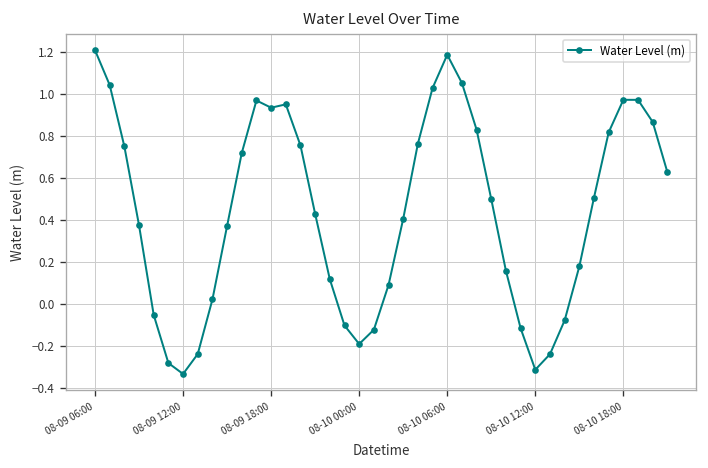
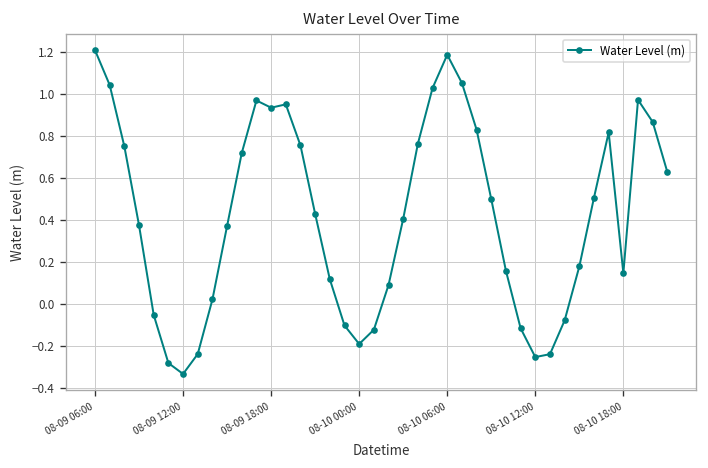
  {
    "08-09 06:00": 1.21,
    "08-09 12:00": -0.33,
    "08-09 18:00": 0.94,
    "08-10 00:00": -0.19,
    "08-10 06:00": 1.19,
-   "08-10 12:00": -0.31,
-   "08-10 18:00": 0.97
+   "08-10 12:00": -0.25,
+   "08-10 18:00": 0.15
  }
